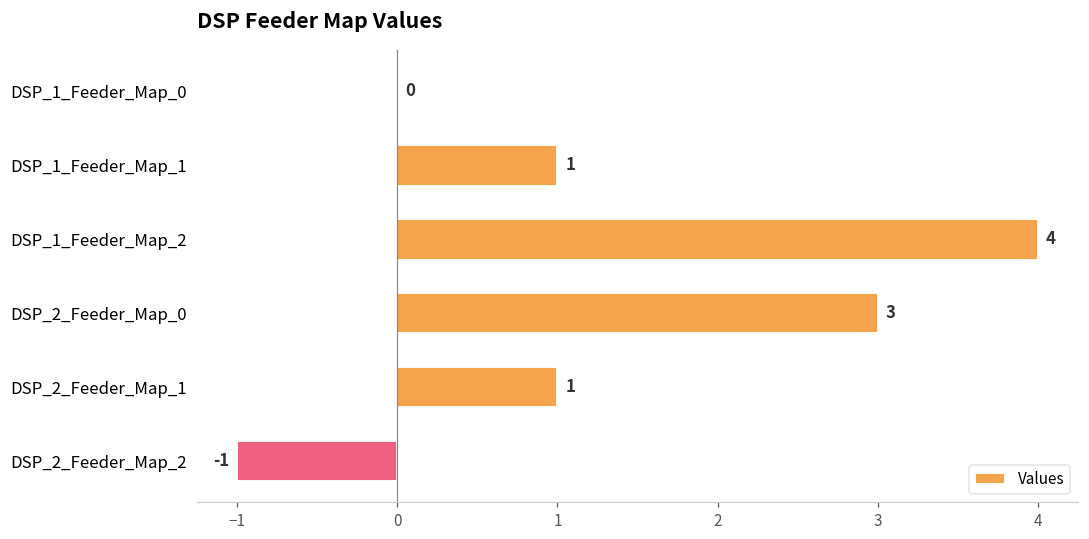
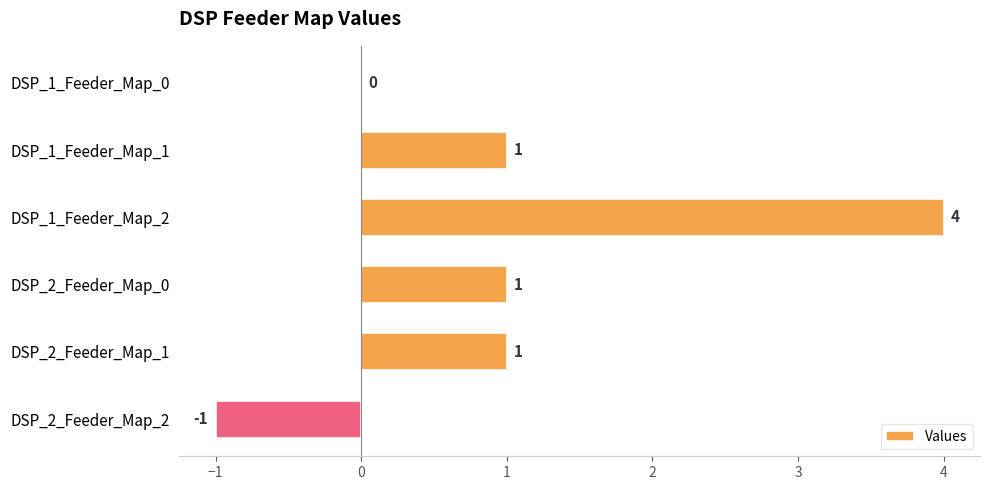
  {
    "DSP_1_Feeder_Map_0": 0,
    "DSP_1_Feeder_Map_1": 1,
    "DSP_1_Feeder_Map_2": 4,
-   "DSP_2_Feeder_Map_0": 3,
+   "DSP_2_Feeder_Map_0": 1,
    "DSP_2_Feeder_Map_1": 1,
    "DSP_2_Feeder_Map_2": -1
  }
